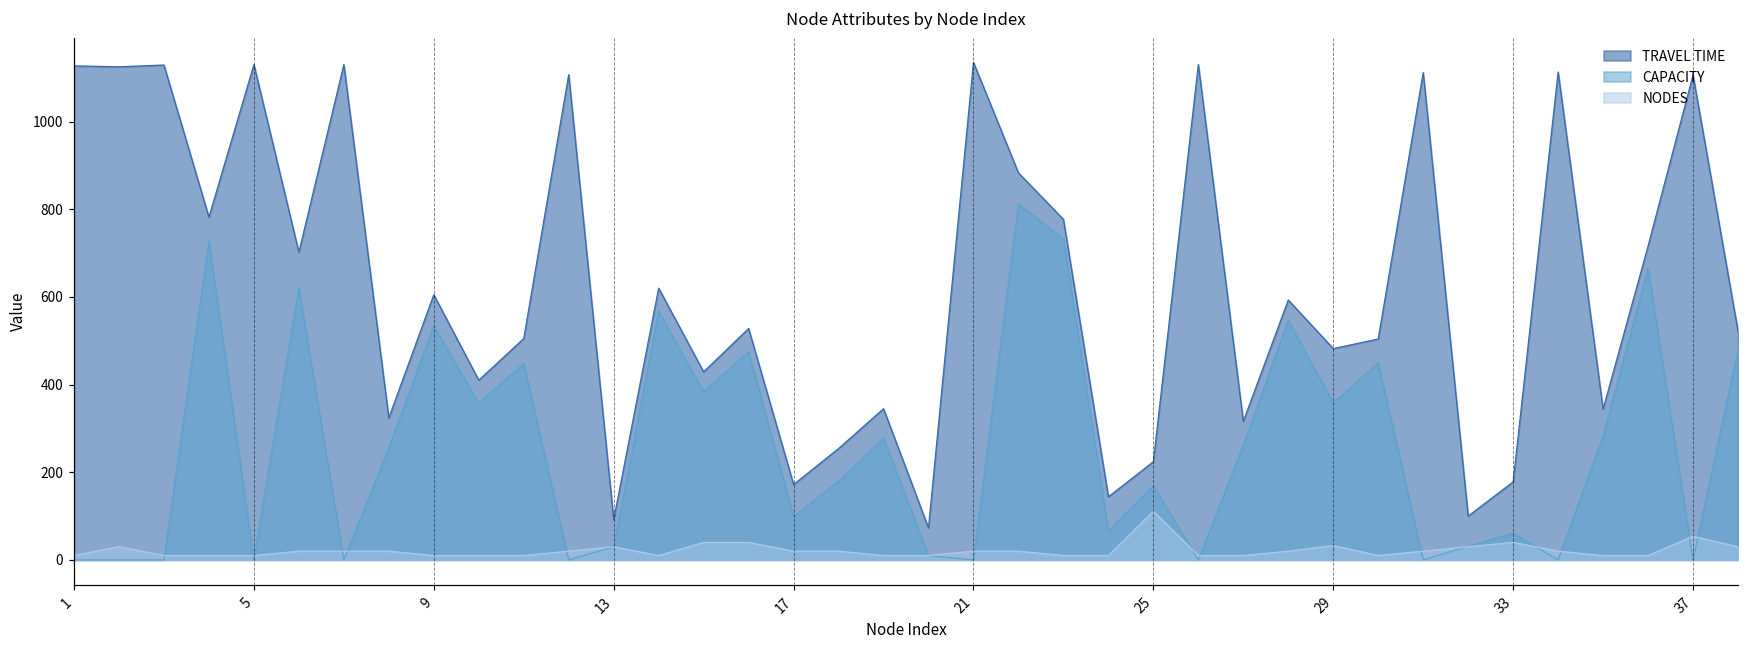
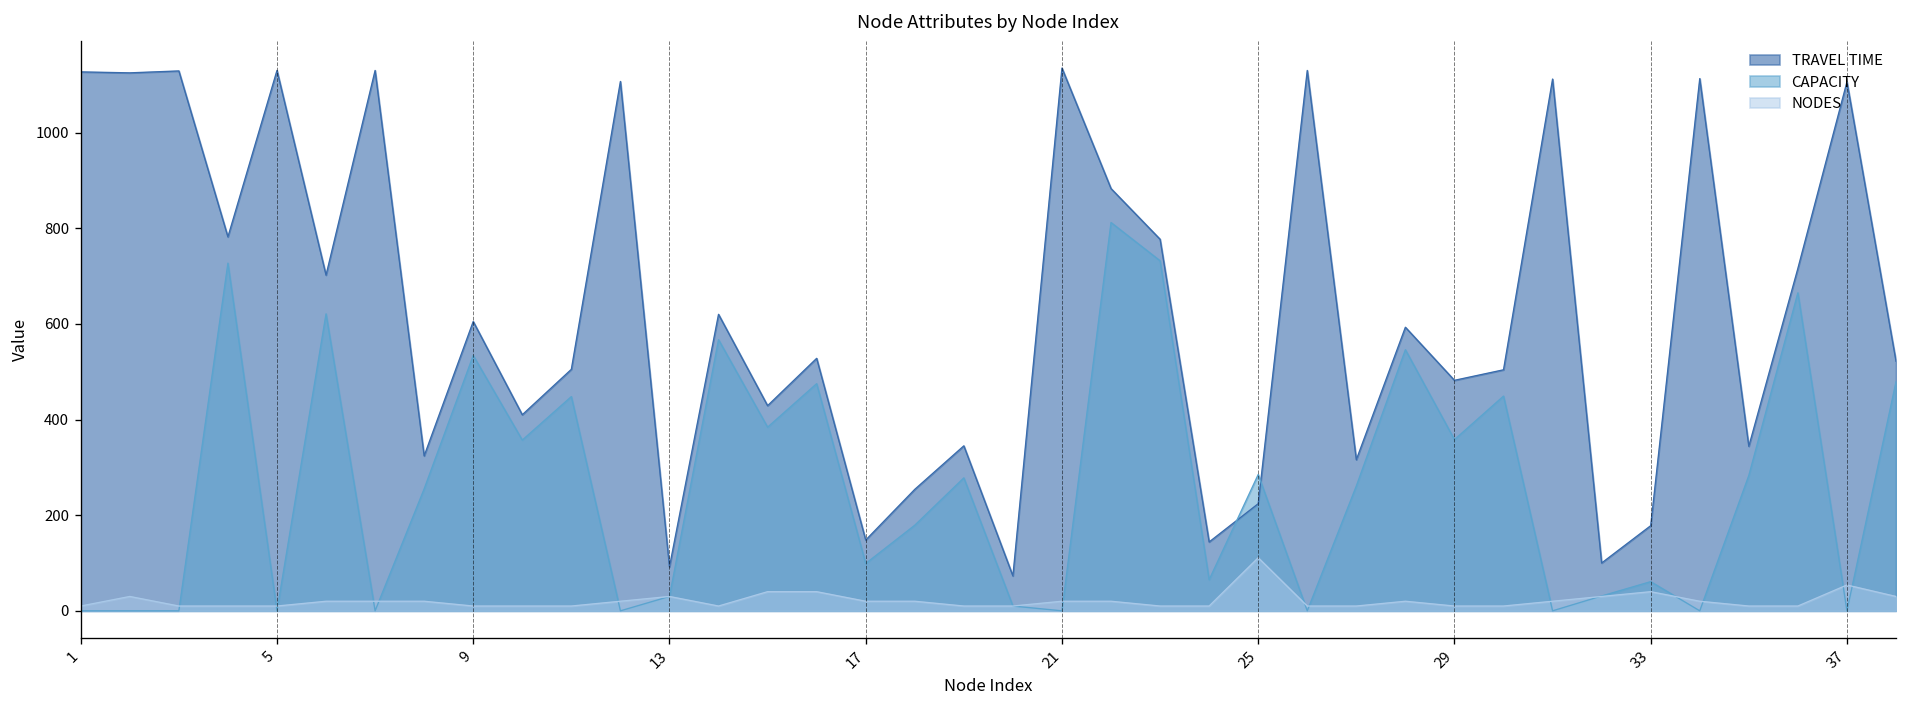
  {
    "TRAVEL TIME": {
      "1": 1130,
      "5": 1130,
      "9": 610,
      "13": 90,
-     "17": 170,
+     "17": 150,
      "21": 1140,
      "25": 220,
      "29": 480,
      "33": 180,
      "37": 1110
    },
    "CAPACITY": {
      "1": 0,
      "5": 0,
      "9": 530,
      "17": 100,
      "21": 0,
-     "25": 170,
+     "25": 290,
      "29": 360,
      "33": 60,
      "37": 0
    },
    "NODES": {
      "1": 10,
      "5": 10,
      "9": 10,
      "17": 20,
      "21": 20,
      "25": 110,
-     "29": 30,
+     "29": 10,
      "33": 40,
      "37": 50
    }
  }
